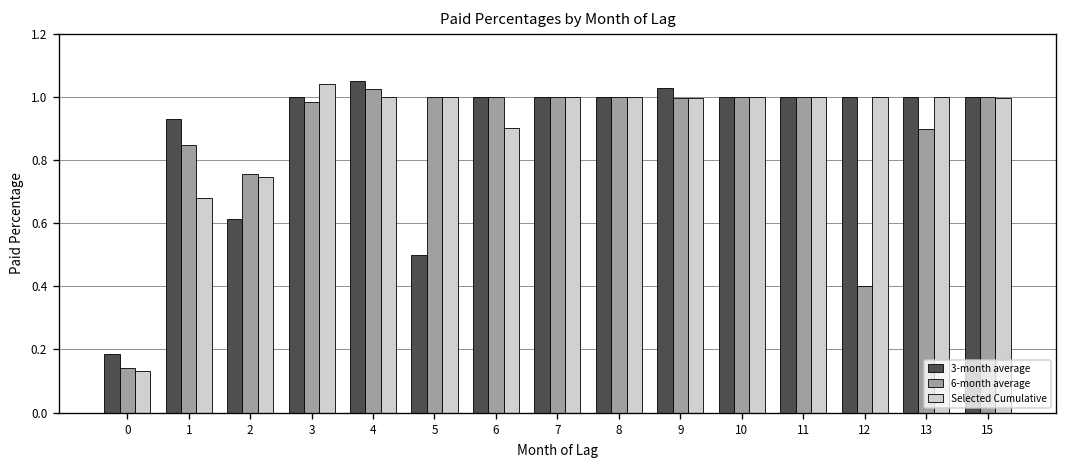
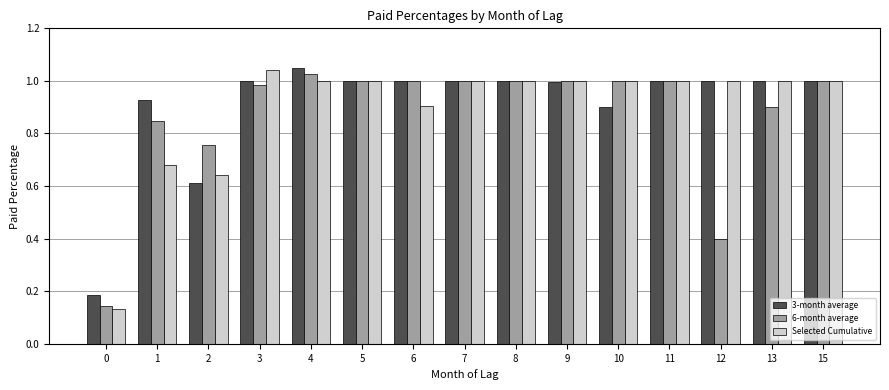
  {
    "3-month average": {
      "0": 0.19,
      "1": 0.93,
      "2": 0.61,
      "3": 1.00,
      "4": 1.05,
-     "5": 0.5,
+     "5": 1.0,
      "6": 1.00,
      "7": 1.00,
      "8": 1.00,
-     "9": 1.03,
-     "10": 1.0,
+     "9": 1.00,
+     "10": 0.9,
      "11": 1.00,
      "12": 1.00,
      "13": 1.00,
      "15": 1.00
    },
    "6-month average": {
      "0": 0.14,
      "1": 0.85,
      "2": 0.75,
      "3": 0.98,
      "4": 1.02,
      "5": 1.00,
      "6": 1.00,
      "7": 1.00,
      "8": 1.00,
      "9": 1.00,
      "10": 1.00,
      "11": 1.00,
      "12": 0.40,
      "13": 0.90,
      "15": 1.00
    },
    "Selected Cumulative": {
      "0": 0.13,
      "1": 0.68,
-     "2": 0.75,
+     "2": 0.64,
      "3": 1.04,
      "4": 1.00,
      "5": 1.00,
      "6": 0.90,
      "7": 1.00,
      "8": 1.00,
      "9": 1.00,
      "10": 1.00,
      "11": 1.00,
      "12": 1.00,
      "13": 1.00,
      "15": 1.00
    }
  }
